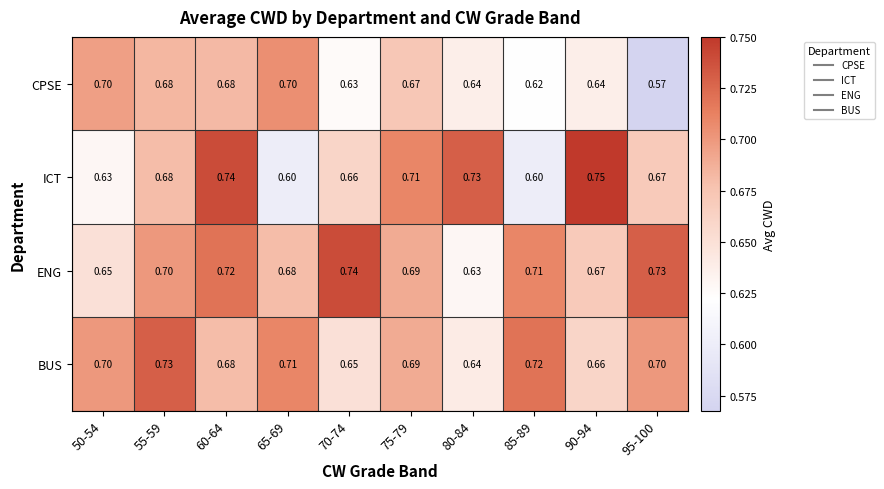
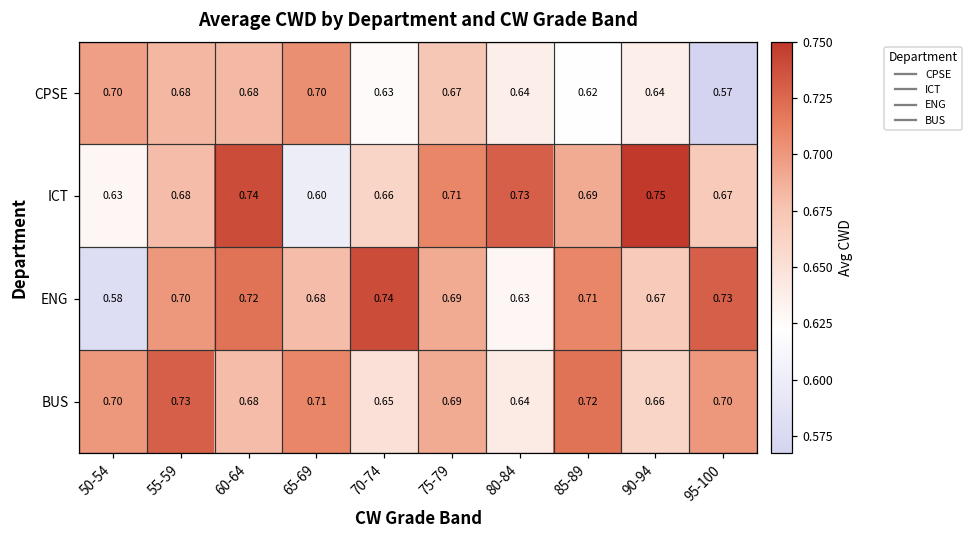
  {
    "CPSE": {
      "50-54": 0.70,
      "55-59": 0.68,
      "60-64": 0.68,
      "65-69": 0.70,
      "70-74": 0.63,
      "75-79": 0.67,
      "80-84": 0.64,
      "85-89": 0.62,
      "90-94": 0.64,
      "95-100": 0.57
    },
    "ICT": {
      "50-54": 0.63,
      "55-59": 0.68,
      "60-64": 0.74,
      "65-69": 0.60,
      "70-74": 0.66,
      "75-79": 0.71,
      "80-84": 0.73,
-     "85-89": 0.60,
+     "85-89": 0.69,
      "90-94": 0.75,
      "95-100": 0.67
    },
    "ENG": {
-     "50-54": 0.65,
+     "50-54": 0.58,
      "55-59": 0.70,
      "60-64": 0.72,
      "65-69": 0.68,
      "70-74": 0.74,
      "75-79": 0.69,
      "80-84": 0.63,
      "85-89": 0.71,
      "90-94": 0.67,
      "95-100": 0.73
    },
    "BUS": {
      "50-54": 0.70,
      "55-59": 0.73,
      "60-64": 0.68,
      "65-69": 0.71,
      "70-74": 0.65,
      "75-79": 0.69,
      "80-84": 0.64,
      "85-89": 0.72,
      "90-94": 0.66,
      "95-100": 0.70
    }
  }
